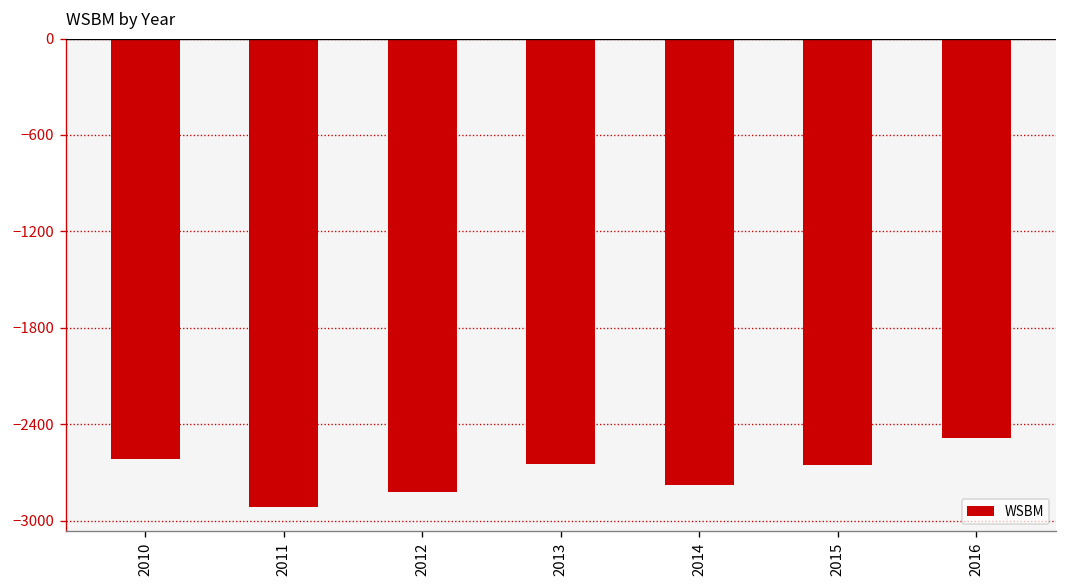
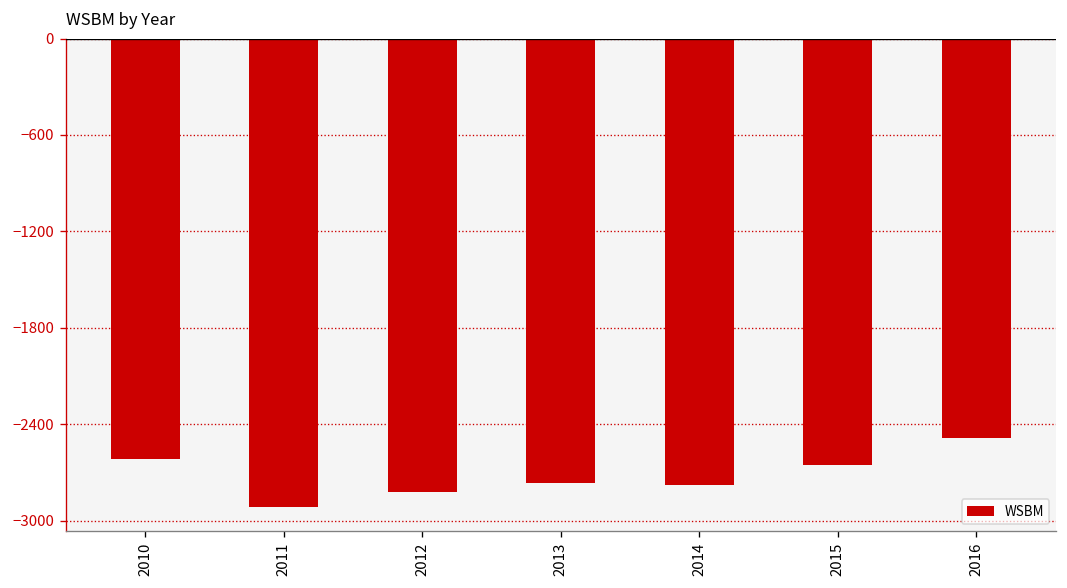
  {
    "2010": -2620,
    "2011": -2920,
    "2012": -2820,
-   "2013": -2650,
+   "2013": -2760,
    "2014": -2780,
    "2015": -2650,
    "2016": -2490
  }
